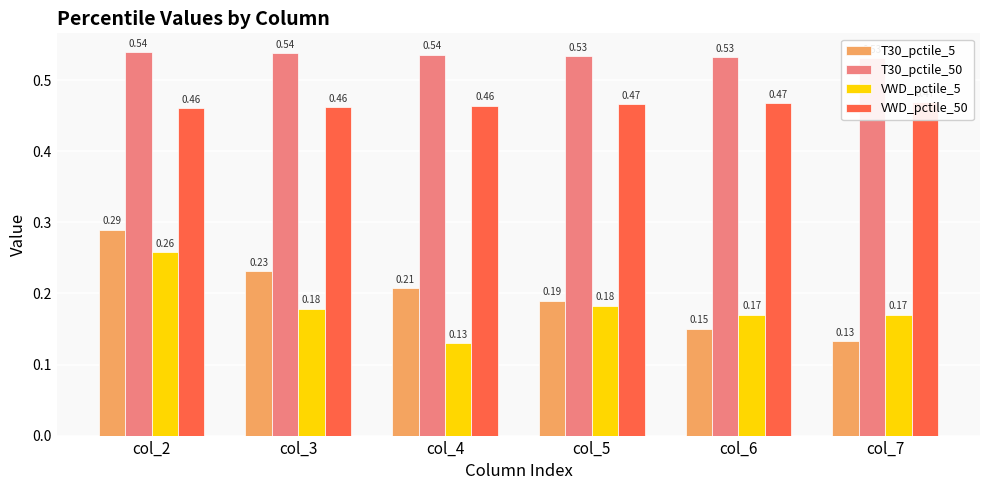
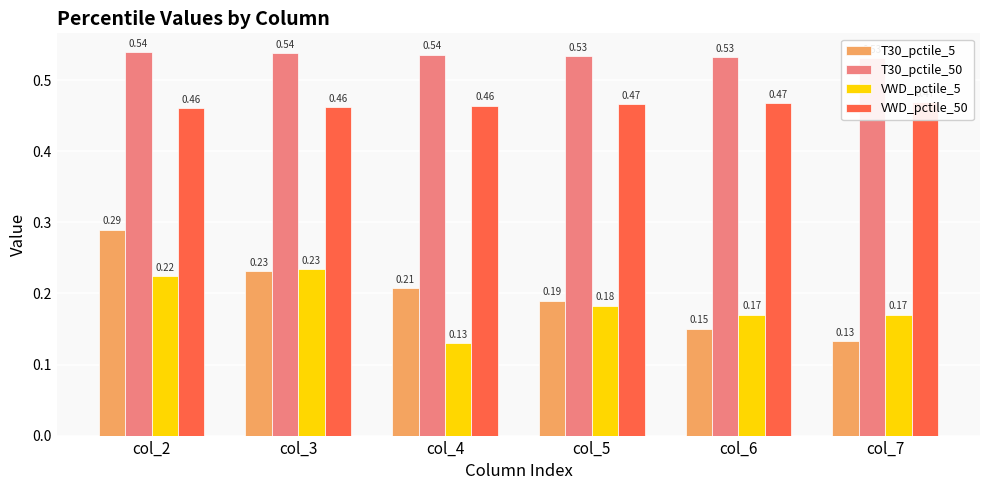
  {
    "VWD_pctile_5": {
-     "col_2": 0.26,
-     "col_3": 0.18,
+     "col_2": 0.22,
+     "col_3": 0.23,
      "col_4": 0.13,
      "col_5": 0.18,
      "col_6": 0.17,
      "col_7": 0.17
    },
    "VWD_pctile_50": {
      "col_2": 0.46,
      "col_3": 0.46,
      "col_4": 0.46,
      "col_5": 0.47,
      "col_6": 0.47
    }
  }
